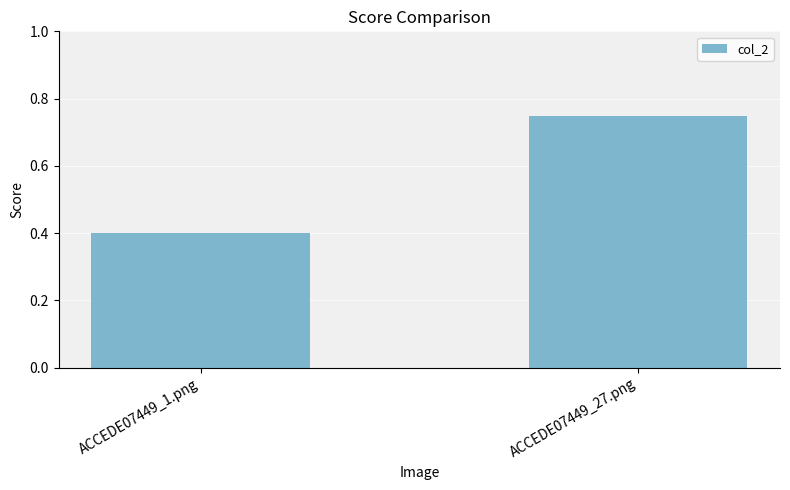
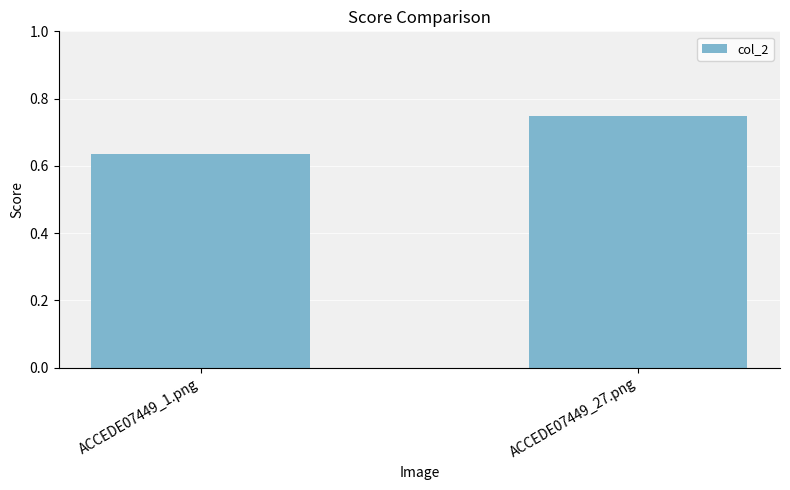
  {
-   "ACCEDE07449_1.png": 0.40,
+   "ACCEDE07449_1.png": 0.64,
    "ACCEDE07449_27.png": 0.75
  }
